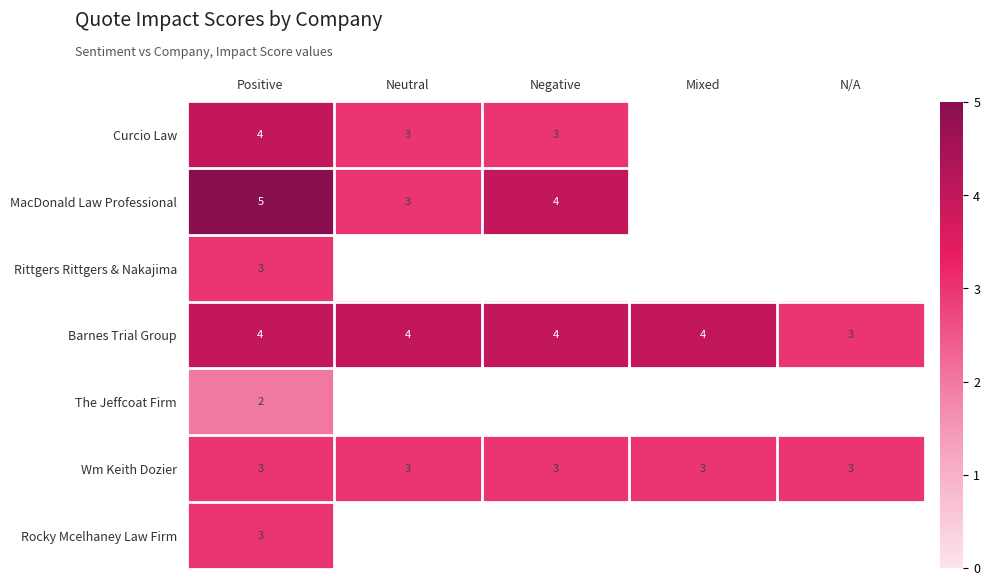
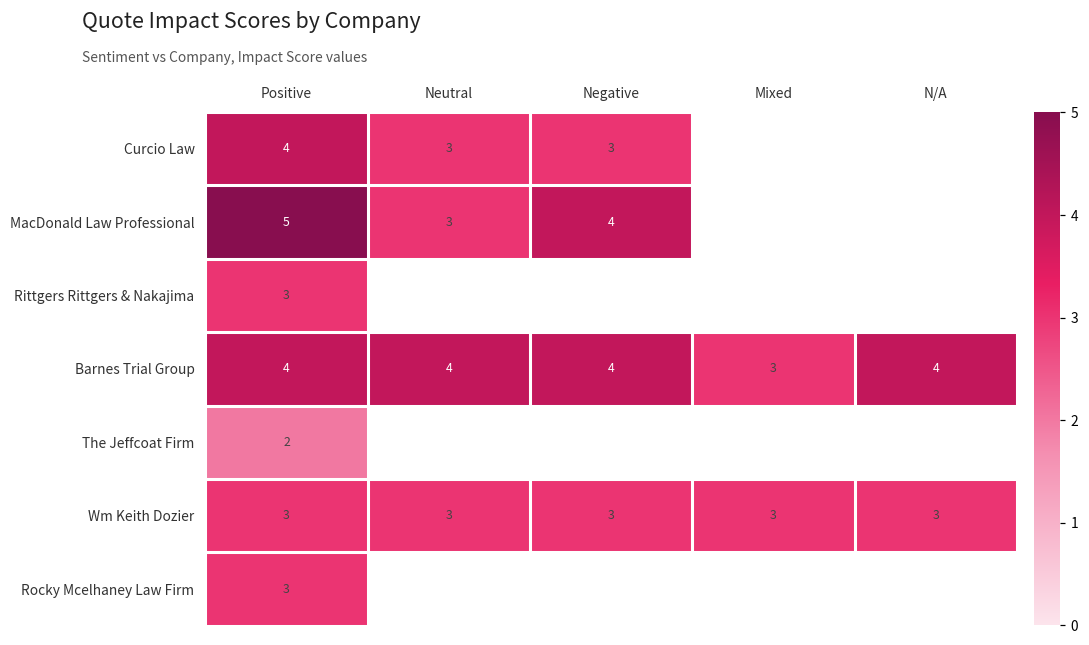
  {
    "Curcio Law": {
      "Positive": 4,
      "Neutral": 3,
      "Negative": 3
    },
    "MacDonald Law Professional": {
      "Positive": 5,
      "Neutral": 3,
      "Negative": 4
    },
    "Rittgers Rittgers & Nakajima": {
      "Positive": 3
    },
    "Barnes Trial Group": {
      "Positive": 4,
      "Neutral": 4,
      "Negative": 4,
-     "Mixed": 4,
-     "N/A": 3
+     "Mixed": 3,
+     "N/A": 4
    },
    "The Jeffcoat Firm": {
      "Positive": 2
    },
    "Wm Keith Dozier": {
      "Positive": 3,
      "Neutral": 3,
      "Negative": 3,
      "Mixed": 3,
      "N/A": 3
    },
    "Rocky Mcelhaney Law Firm": {
      "Positive": 3
    }
  }
